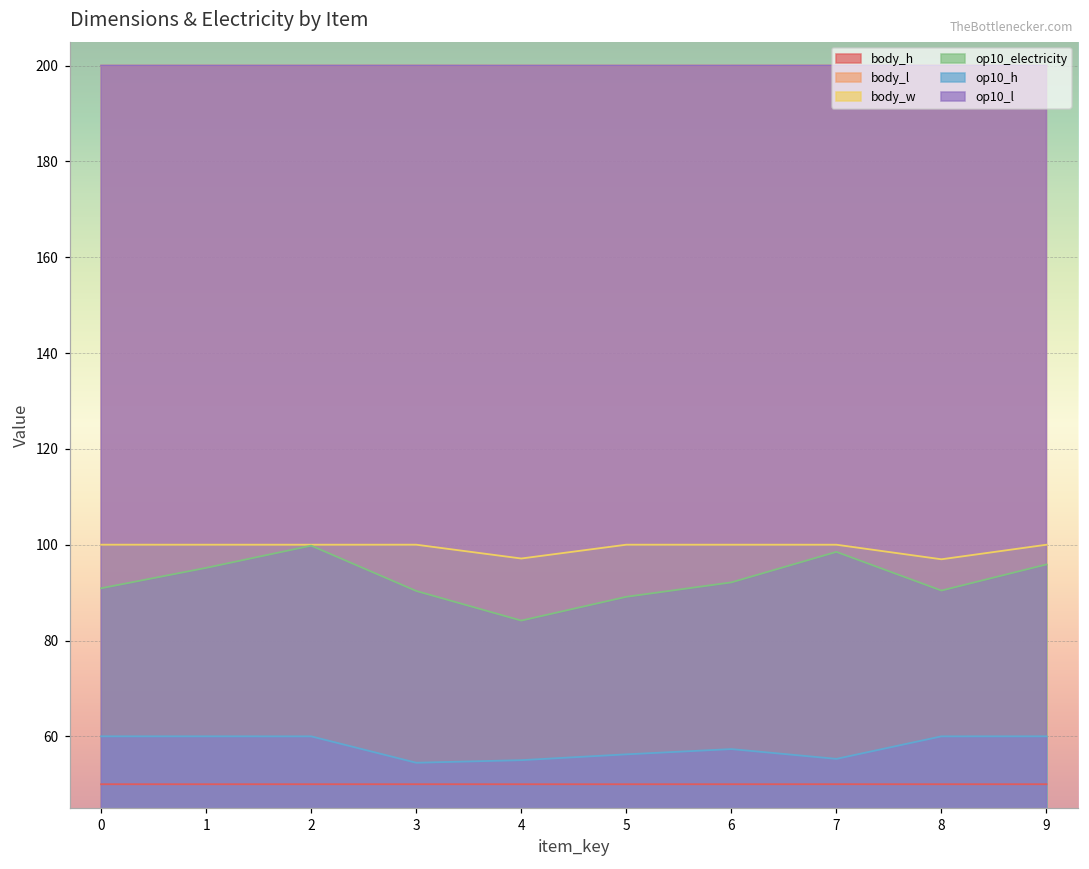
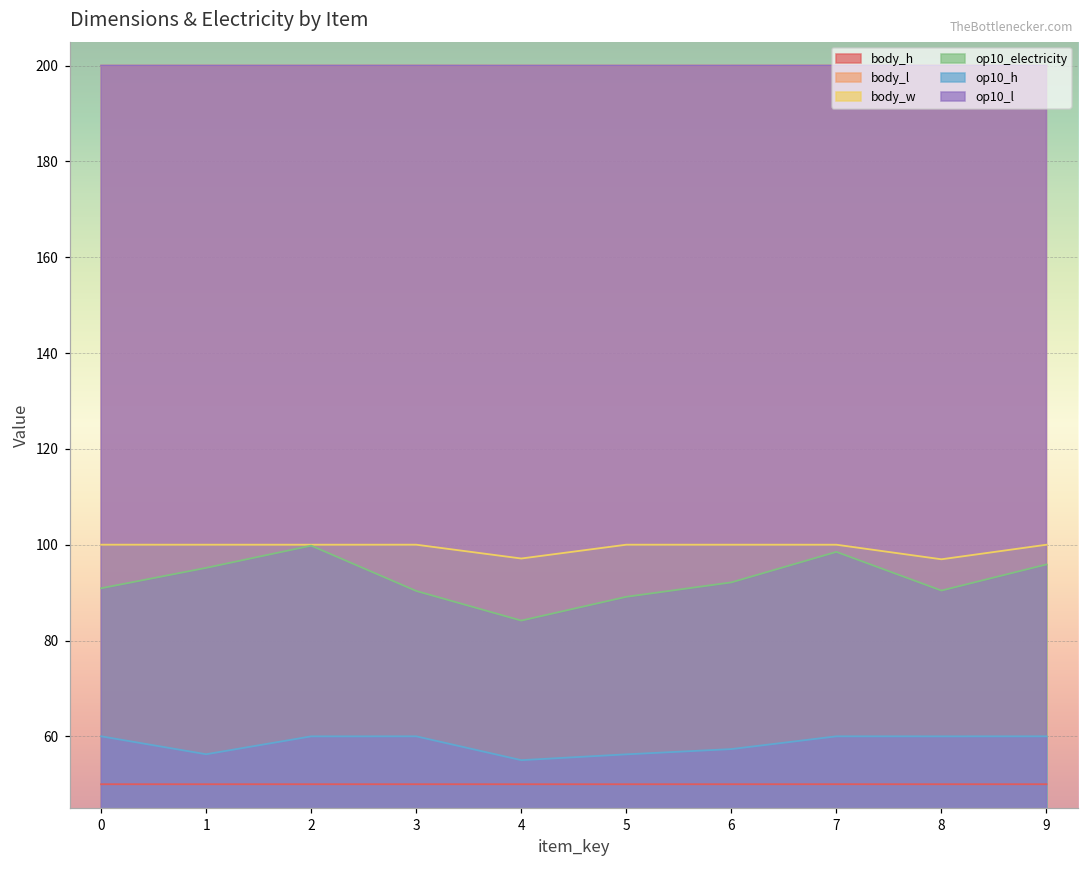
  {
    "body_h": {
      "0": 50,
      "1": 50,
      "2": 50,
      "3": 50,
      "4": 50,
      "5": 50,
      "6": 50,
      "7": 50,
      "8": 50,
      "9": 50
    },
    "op10_l": {
      "0": 200,
      "1": 200,
      "2": 200,
      "3": 200,
      "4": 200,
      "5": 200,
      "6": 200
    },
    "body_w": {
      "0": 100,
      "1": 100,
      "3": 100,
      "4": 97,
      "5": 100,
      "6": 100,
      "7": 100,
      "8": 97,
      "9": 100
    },
    "op10_electricity": {
      "0": 91,
      "1": 95,
      "3": 90,
      "4": 84,
      "5": 89,
      "6": 92,
      "7": 99,
      "8": 90,
      "9": 96
    },
    "op10_h": {
      "0": 60,
-     "1": 60,
+     "1": 56,
      "2": 60,
-     "3": 54,
+     "3": 60,
      "4": 55,
      "5": 56,
      "6": 57,
-     "7": 55,
+     "7": 60,
      "8": 60,
      "9": 60
    }
  }
